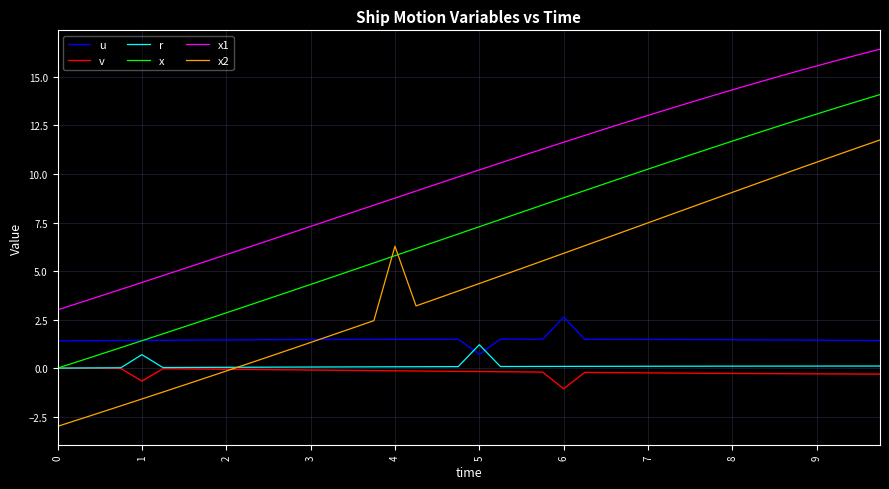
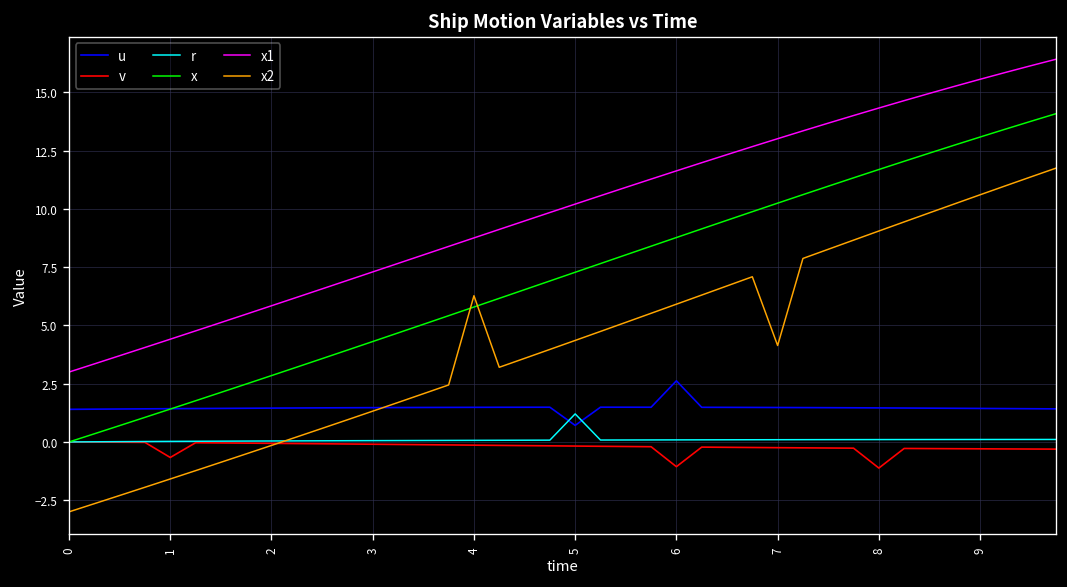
  {
    "u": {
      "0": 1.4,
      "2": 1.5,
      "3": 1.5,
      "4": 1.5,
      "5": 0.7,
      "6": 2.6,
      "7": 1.5,
      "8": 1.5,
      "9": 1.4
    },
    "v": {
      "1": -0.7,
      "3": -0.1,
      "4": -0.1,
      "5": -0.2,
      "6": -1.1,
      "7": -0.2,
-     "8": -0.3,
+     "8": -1.1,
      "9": -0.3
    },
    "r": {
-     "1": 0.7,
+     "1": 0.0,
      "3": 0.1,
      "4": 0.1,
      "5": 1.2,
      "6": 0.1,
      "7": 0.1,
      "8": 0.1,
      "9": 0.1
    },
    "x": {
      "2": 2.8,
      "3": 4.3,
      "4": 5.8,
      "5": 7.3,
      "6": 8.8,
      "7": 10.2,
      "8": 11.7,
      "9": 13.1
    },
    "x1": {
      "0": 3.0,
      "1": 4.4,
      "2": 5.8,
      "3": 7.3,
      "4": 8.8,
      "5": 10.2,
      "6": 11.6,
      "7": 13.0,
      "8": 14.3,
      "9": 15.6
    },
    "x2": {
      "0": -3.0,
      "1": -1.6,
      "3": 1.3,
      "4": 6.3,
      "5": 4.4,
      "6": 5.9,
-     "7": 7.5,
+     "7": 4.1,
      "8": 9.1,
      "9": 10.6
    }
  }
